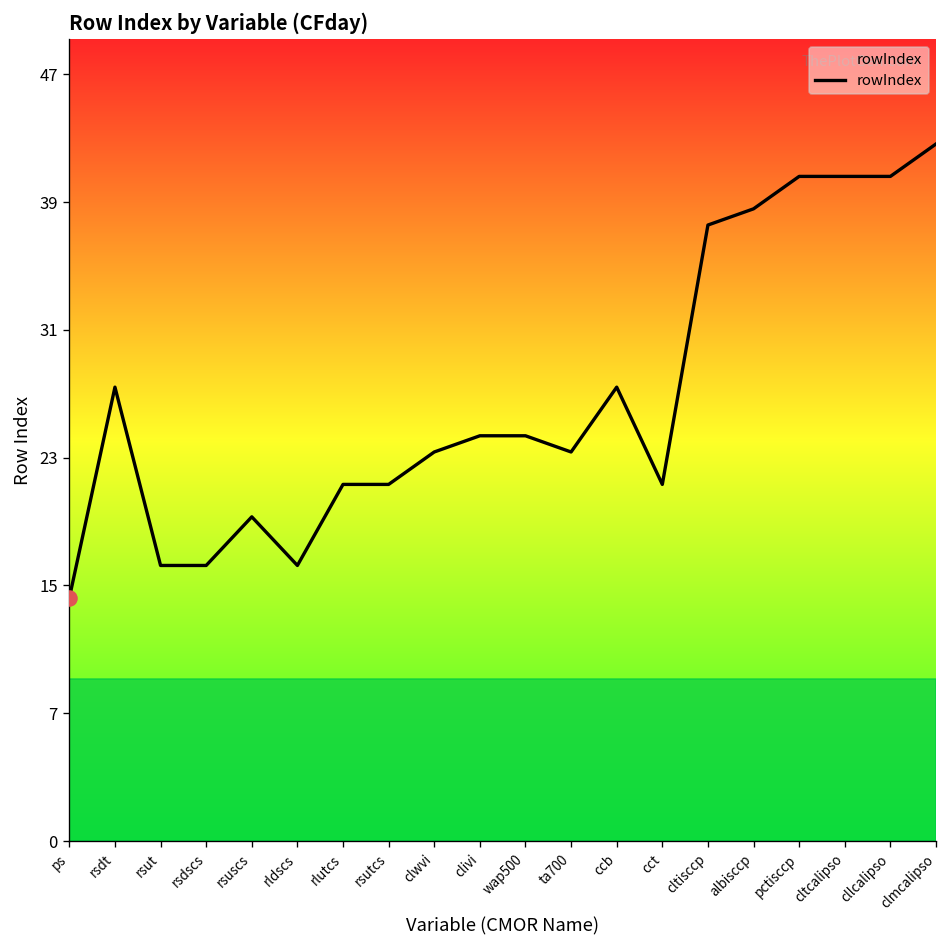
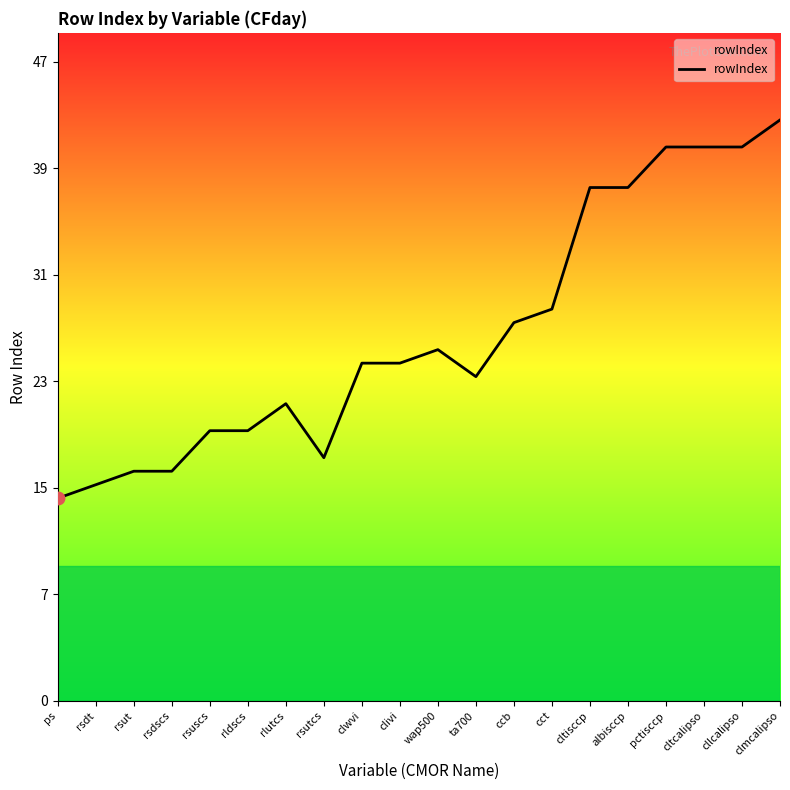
  {
    "rowIndex": {
-     "rsdt": 28,
+     "rsdt": 16,
      "rsut": 17,
      "rsdscs": 17,
      "rsuscs": 20,
-     "rldscs": 17,
+     "rldscs": 20,
      "rlutcs": 22,
-     "rsutcs": 22,
-     "clwvi": 24,
+     "rsutcs": 18,
+     "clwvi": 25,
      "clivi": 25,
-     "wap500": 25,
+     "wap500": 26,
      "ta700": 24,
      "ccb": 28,
-     "cct": 22,
+     "cct": 29,
      "cltisccp": 38,
-     "albisccp": 39,
+     "albisccp": 38,
      "pctisccp": 41,
      "cltcalipso": 41,
      "cllcalipso": 41,
      "clmcalipso": 43
    }
  }
